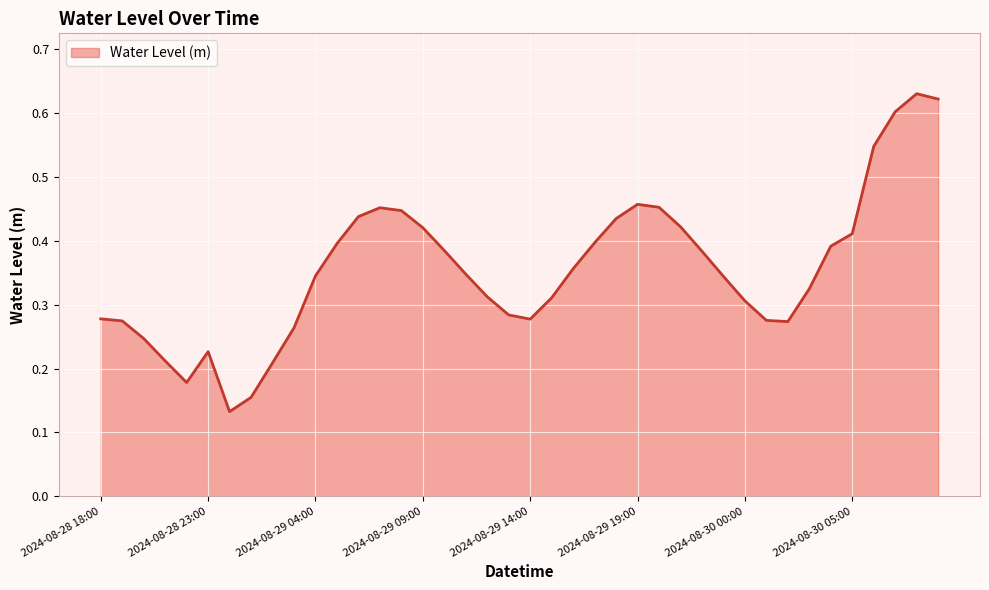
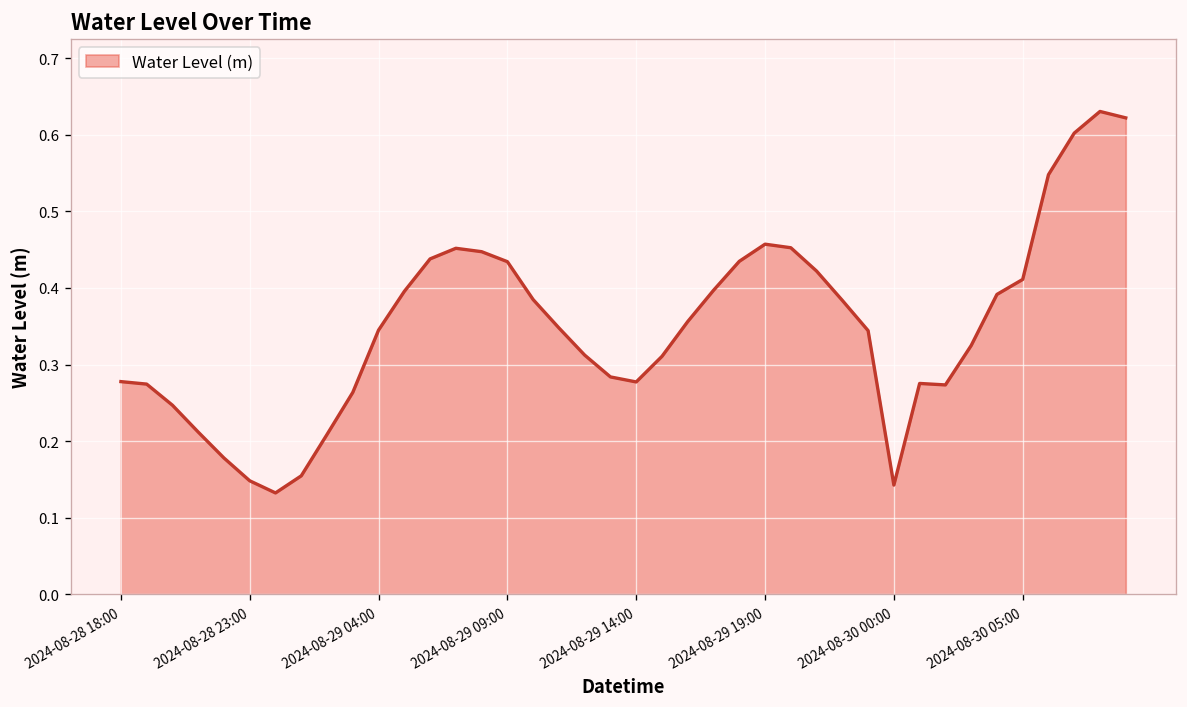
  {
    "2024-08-28 18:00": 0.28,
-   "2024-08-28 23:00": 0.23,
+   "2024-08-28 23:00": 0.15,
    "2024-08-29 04:00": 0.34,
-   "2024-08-29 09:00": 0.42,
+   "2024-08-29 09:00": 0.43,
    "2024-08-29 14:00": 0.28,
    "2024-08-29 19:00": 0.46,
-   "2024-08-30 00:00": 0.31,
+   "2024-08-30 00:00": 0.14,
    "2024-08-30 05:00": 0.41
  }
